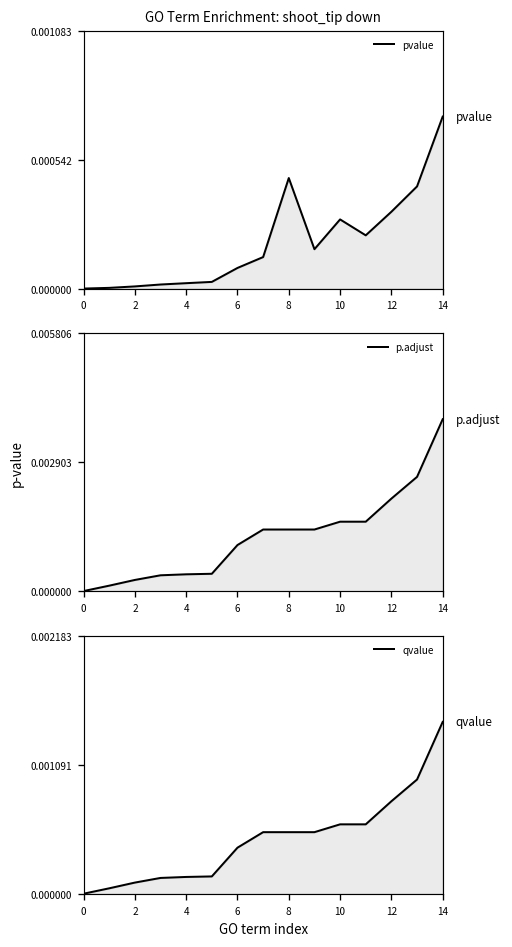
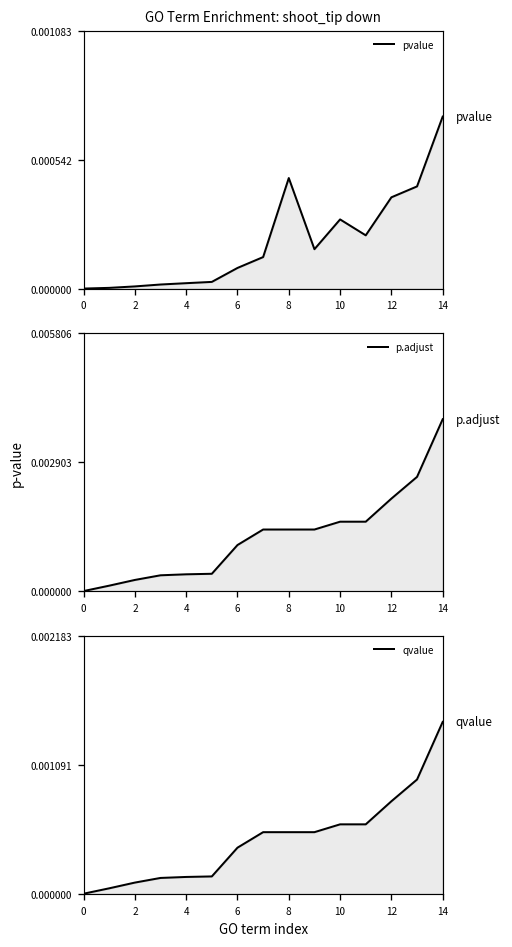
  {
    "GO Term Enrichment: shoot_tip down": {
      "0": 0.00000,
      "2": 0.00001,
      "4": 0.00002,
      "6": 0.00009,
      "8": 0.00046,
      "10": 0.00029,
-     "12": 0.00032,
+     "12": 0.00038,
      "14": 0.00072
    }
  }
